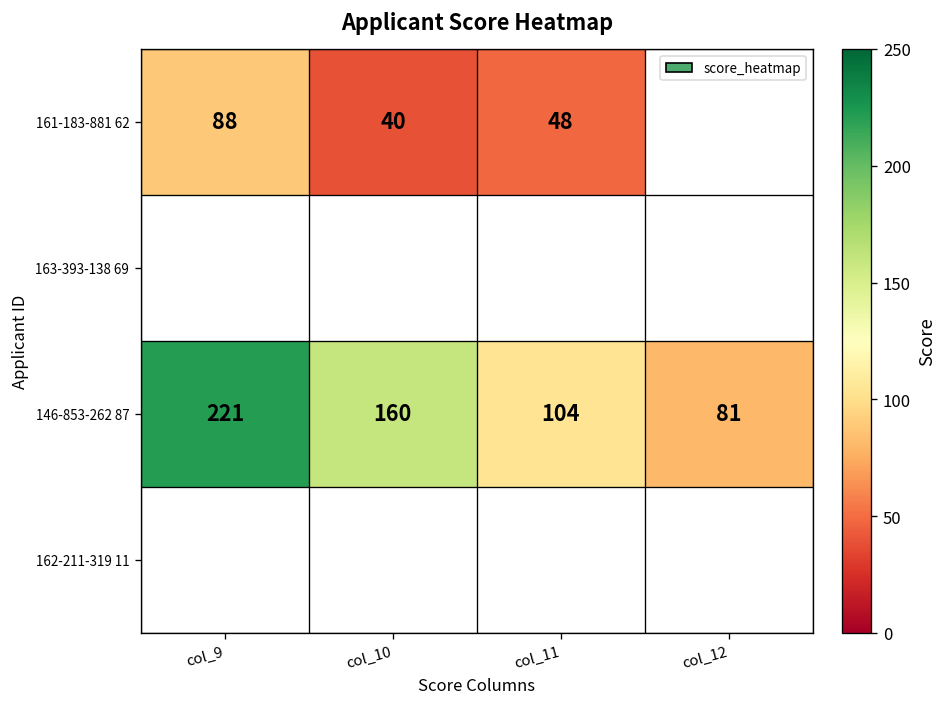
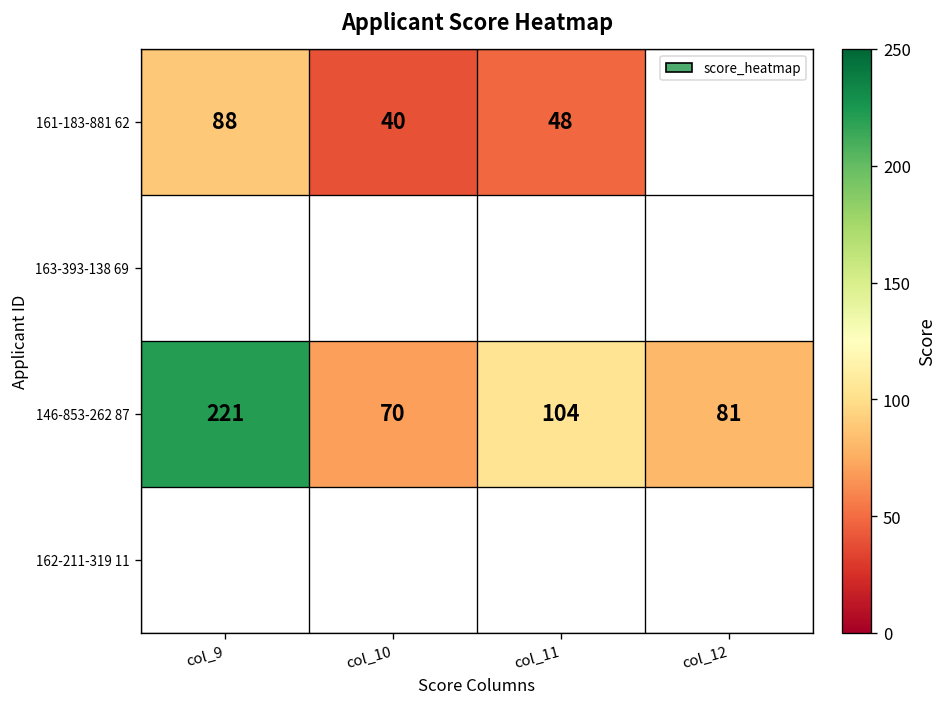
  {
    "161-183-881 62": {
      "col_9": 88,
      "col_10": 40,
      "col_11": 48
    },
    "146-853-262 87": {
      "col_9": 221,
-     "col_10": 160,
+     "col_10": 70,
      "col_11": 104,
      "col_12": 81
    }
  }
